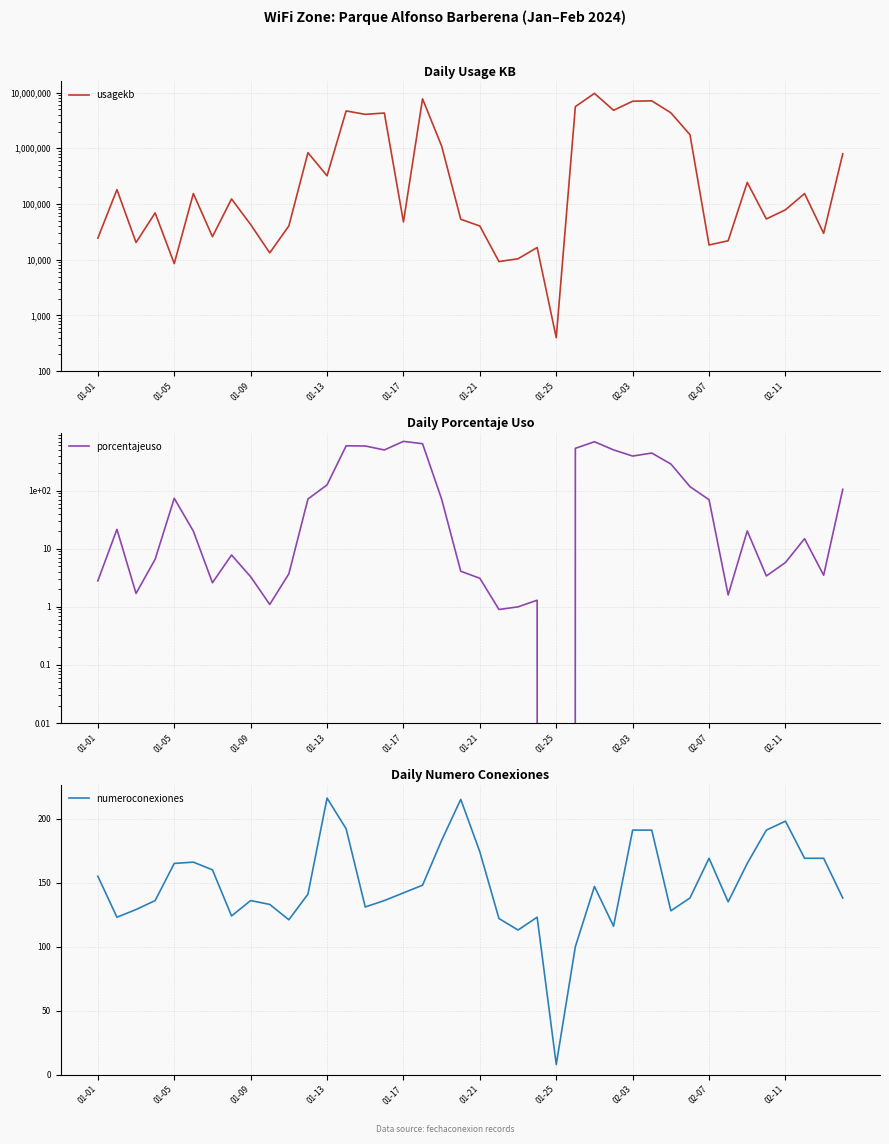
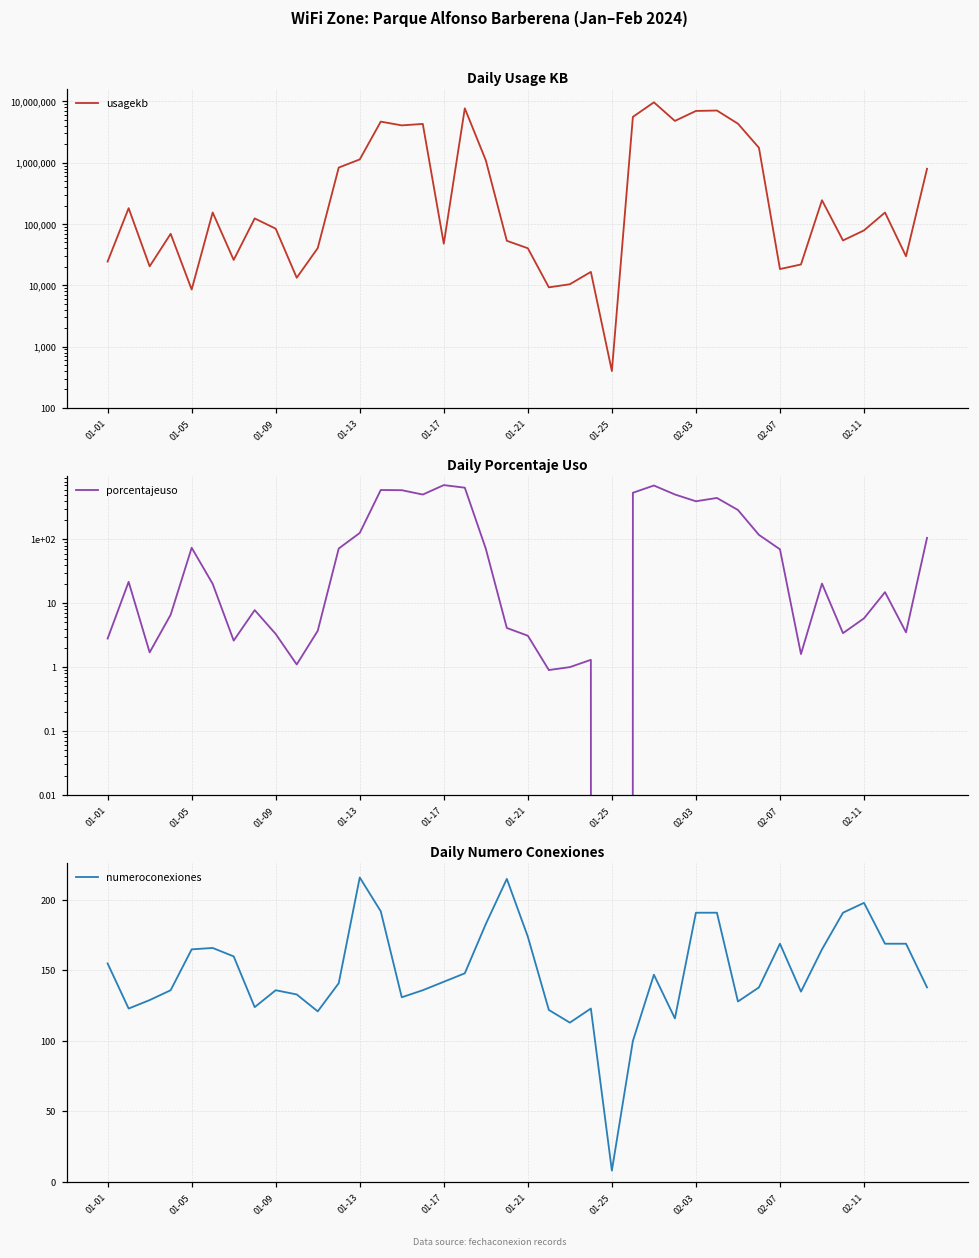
  {
    "Daily Usage KB": {
      "01-01": "20,000",
      "01-05": "9,000",
-     "01-09": "40,000",
-     "01-13": "300,000",
+     "01-09": "80,000",
+     "01-13": "1,100,000",
      "01-17": "50,000",
      "01-21": "40,000",
      "01-25": "400",
      "02-03": "7,000,000",
      "02-07": "18,000",
      "02-11": "80,000"
    },
    "Daily Porcentaje Uso": {
      "01-01": "3",
      "01-05": "70",
      "01-09": "3",
      "01-13": "130",
      "01-17": "700",
      "01-21": "3",
      "02-03": "400",
      "02-07": "70",
      "02-11": "6"
    },
    "Daily Numero Conexiones": {
      "01-01": "155",
      "01-05": "165",
      "01-09": "136",
      "01-13": "216",
      "01-17": "142",
      "01-21": "174",
      "01-25": "8",
      "02-03": "191",
      "02-07": "169",
      "02-11": "198"
    }
  }
